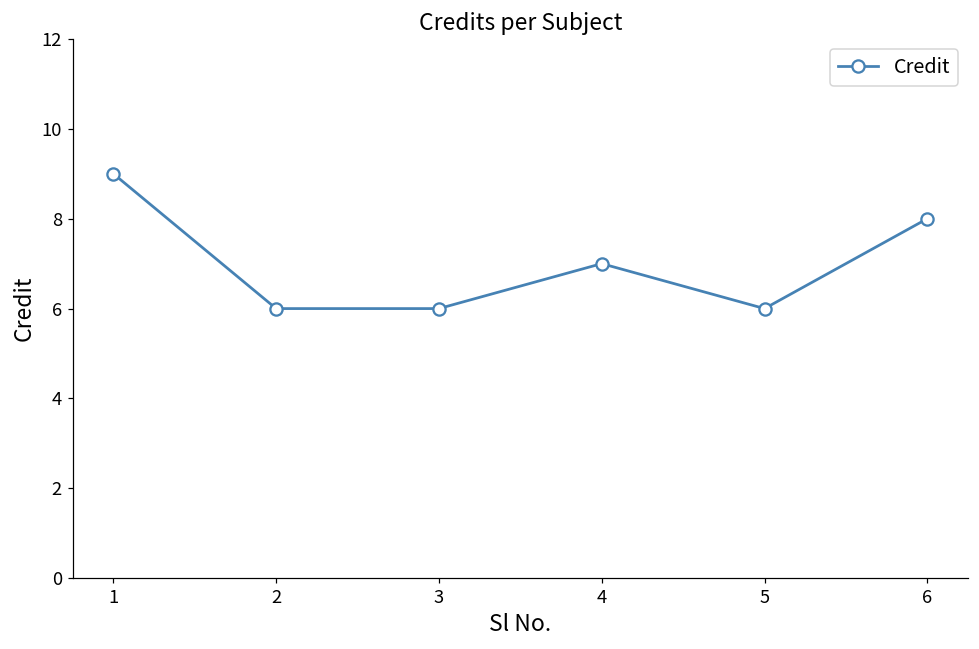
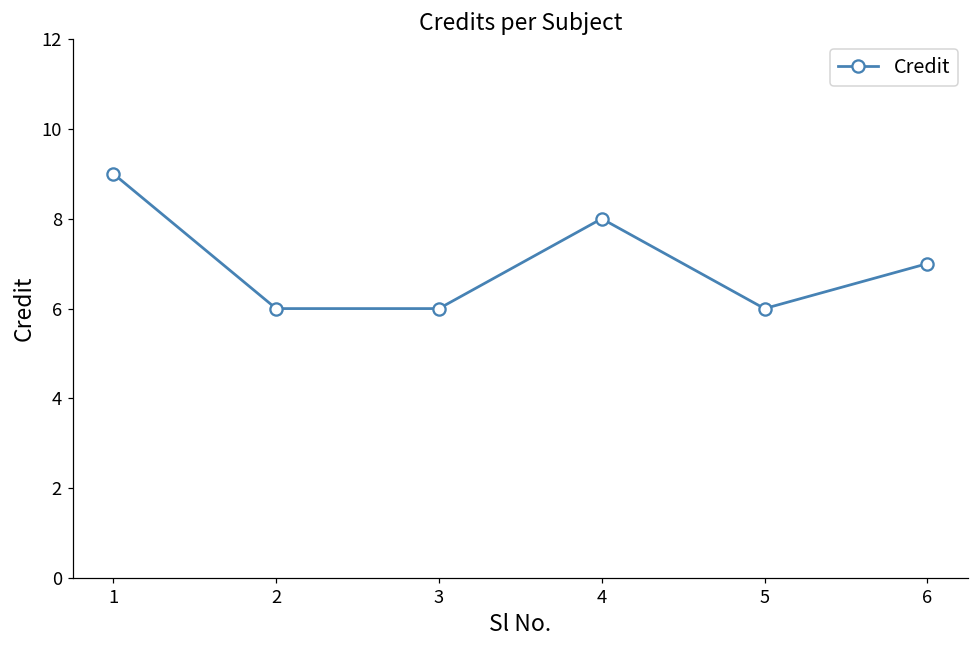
  {
    "1": 9,
    "2": 6,
    "3": 6,
-   "4": 7,
+   "4": 8,
    "5": 6,
-   "6": 8
+   "6": 7
  }
